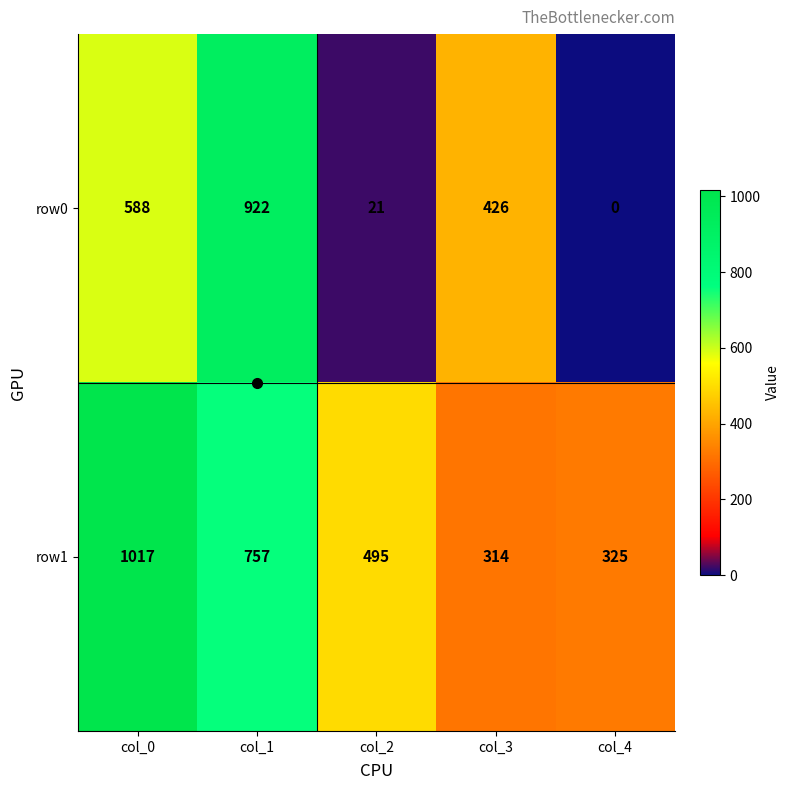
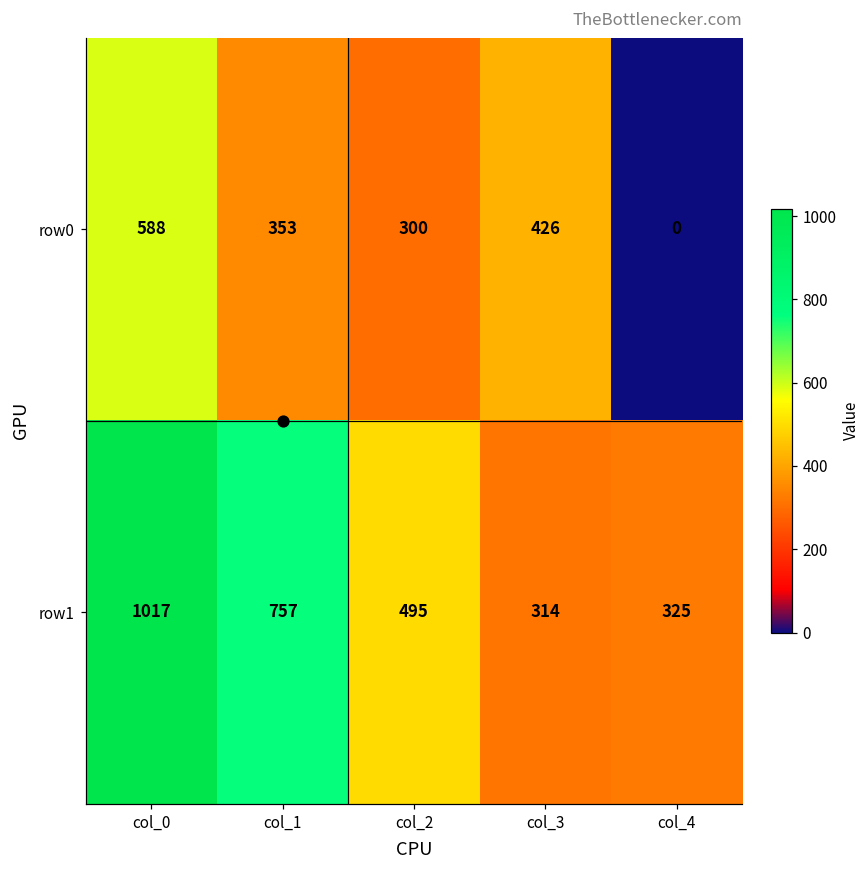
  {
    "row0": {
      "col_0": 588,
-     "col_1": 922,
-     "col_2": 21,
+     "col_1": 353,
+     "col_2": 300,
      "col_3": 426,
      "col_4": 0
    },
    "row1": {
      "col_0": 1017,
      "col_1": 757,
      "col_2": 495,
      "col_3": 314,
      "col_4": 325
    }
  }
